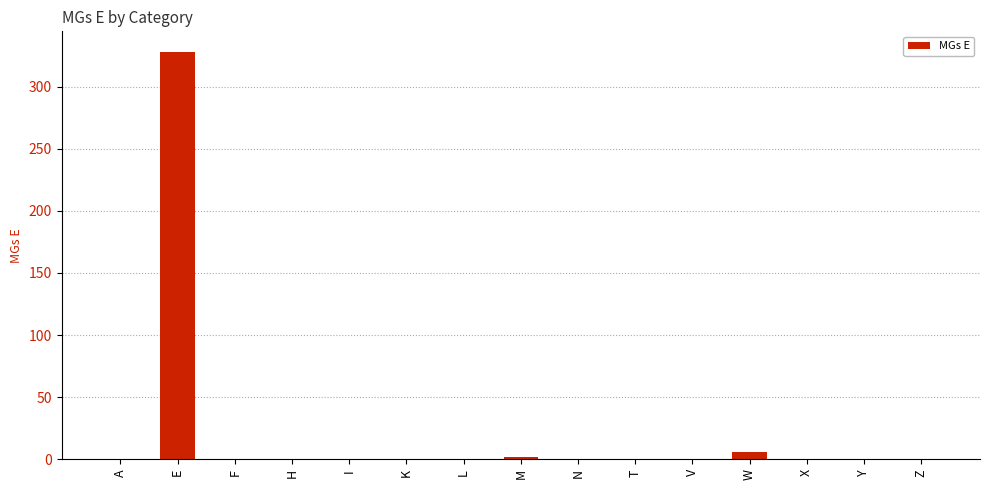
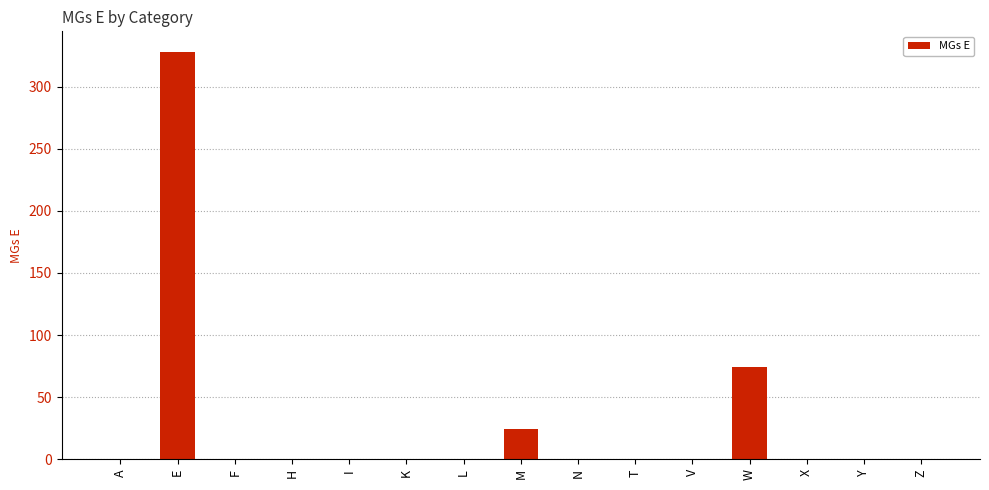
  {
    "A": 0,
    "E": 328,
    "F": 0,
    "H": 0,
    "I": 0,
    "K": 0,
    "L": 0,
-   "M": 2,
+   "M": 24,
    "N": 0,
    "T": 0,
    "V": 0,
-   "W": 6,
+   "W": 74,
    "X": 0,
    "Y": 0,
    "Z": 0
  }
